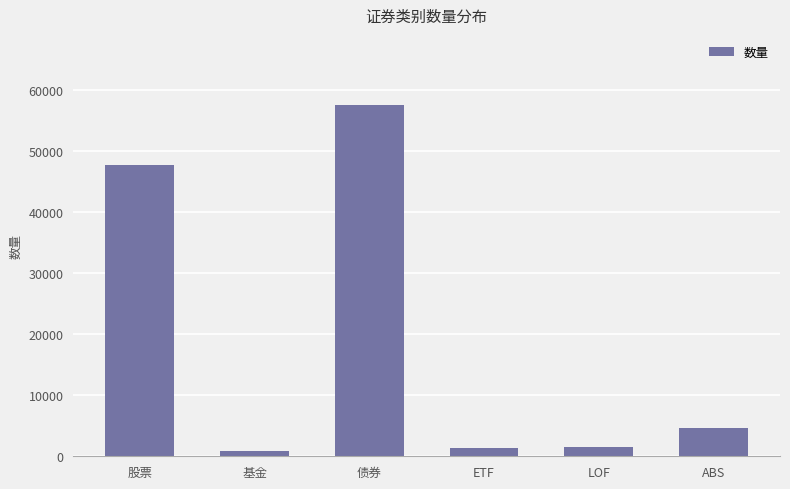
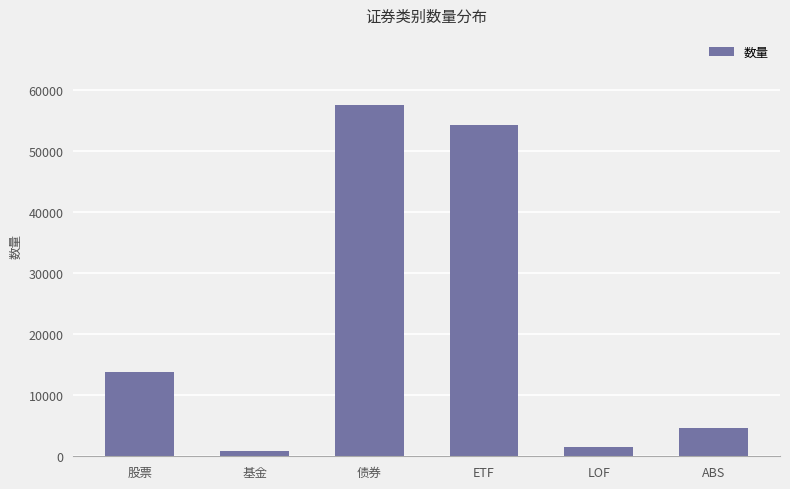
  {
-   "股票": 48000,
+   "股票": 14000,
    "基金": 1000,
    "债券": 58000,
-   "ETF": 1000,
+   "ETF": 54000,
    "LOF": 2000,
    "ABS": 5000
  }
